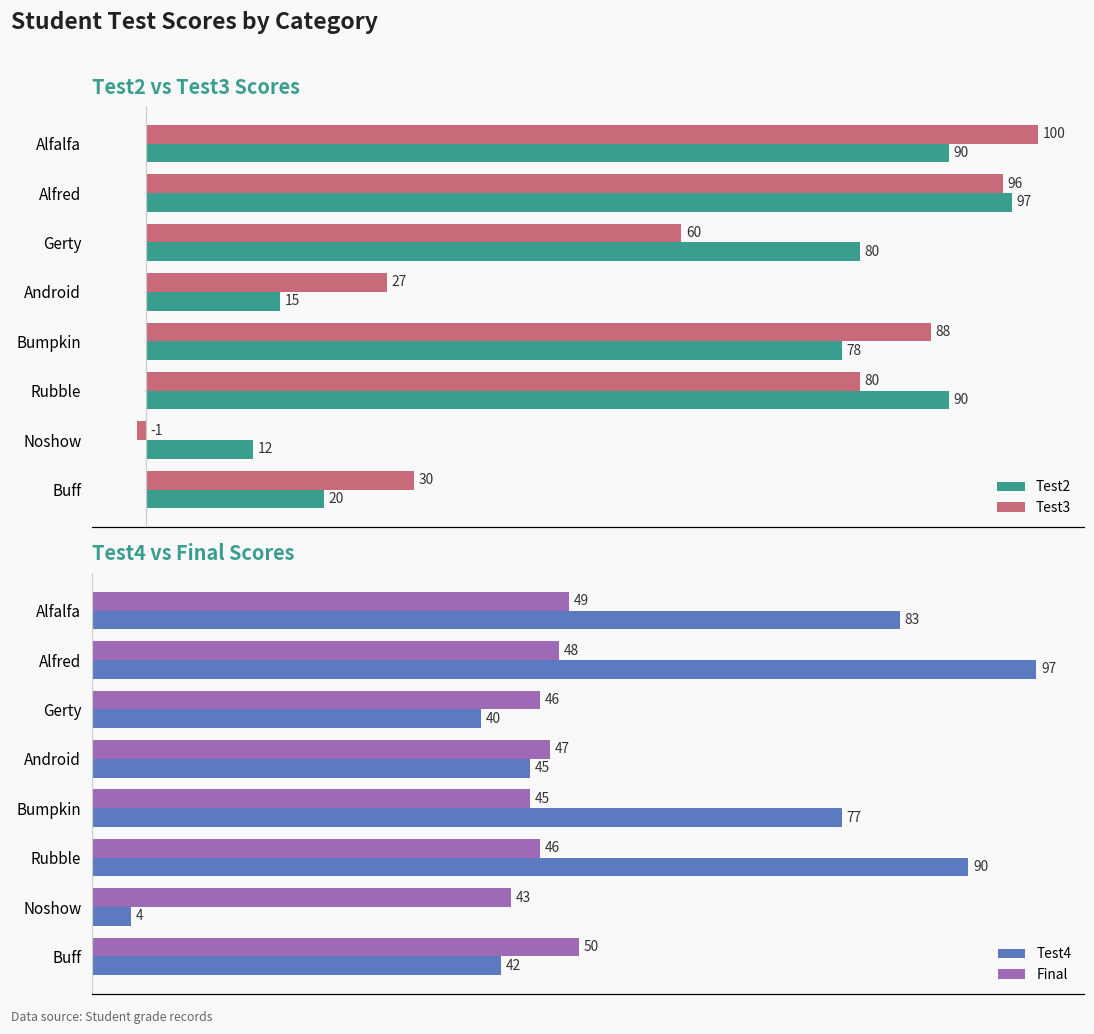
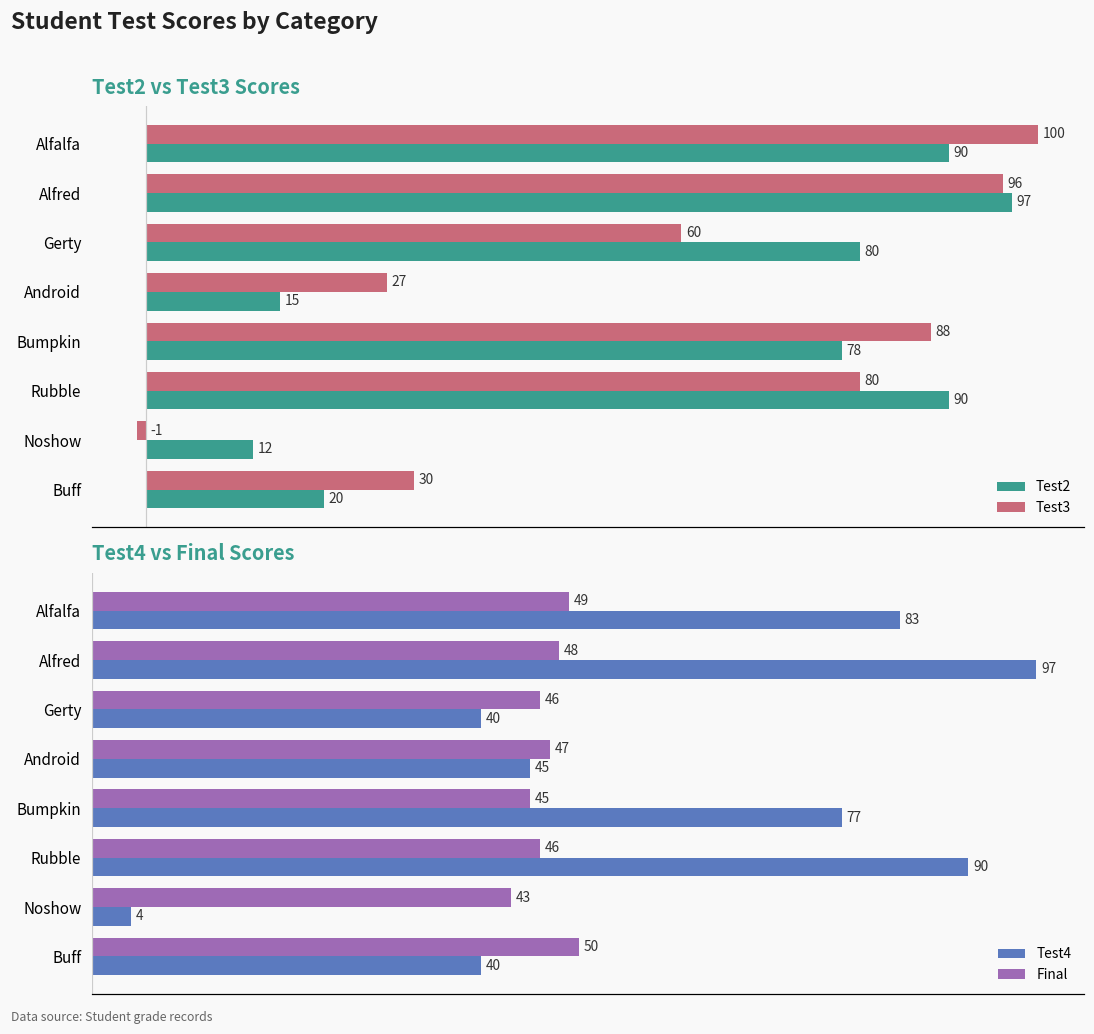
  {
    "Test2 vs Test3 Scores": {
      "Test2": {
        "Alfalfa": 90,
        "Alfred": 97,
        "Gerty": 80,
        "Android": 15,
        "Bumpkin": 78,
        "Rubble": 90,
        "Noshow": 12,
        "Buff": 20
      },
      "Test3": {
        "Alfalfa": 100,
        "Alfred": 96,
        "Gerty": 60,
        "Android": 27,
        "Bumpkin": 88,
        "Rubble": 80,
        "Noshow": -1,
        "Buff": 30
      }
    },
    "Test4 vs Final Scores": {
      "Test4": {
        "Alfalfa": 83,
        "Alfred": 97,
        "Gerty": 40,
        "Android": 45,
        "Bumpkin": 77,
        "Rubble": 90,
        "Noshow": 4,
-       "Buff": 42
+       "Buff": 40
      },
      "Final": {
        "Alfalfa": 49,
        "Alfred": 48,
        "Gerty": 46,
        "Android": 47,
        "Bumpkin": 45,
        "Rubble": 46,
        "Noshow": 43,
        "Buff": 50
      }
    }
  }
